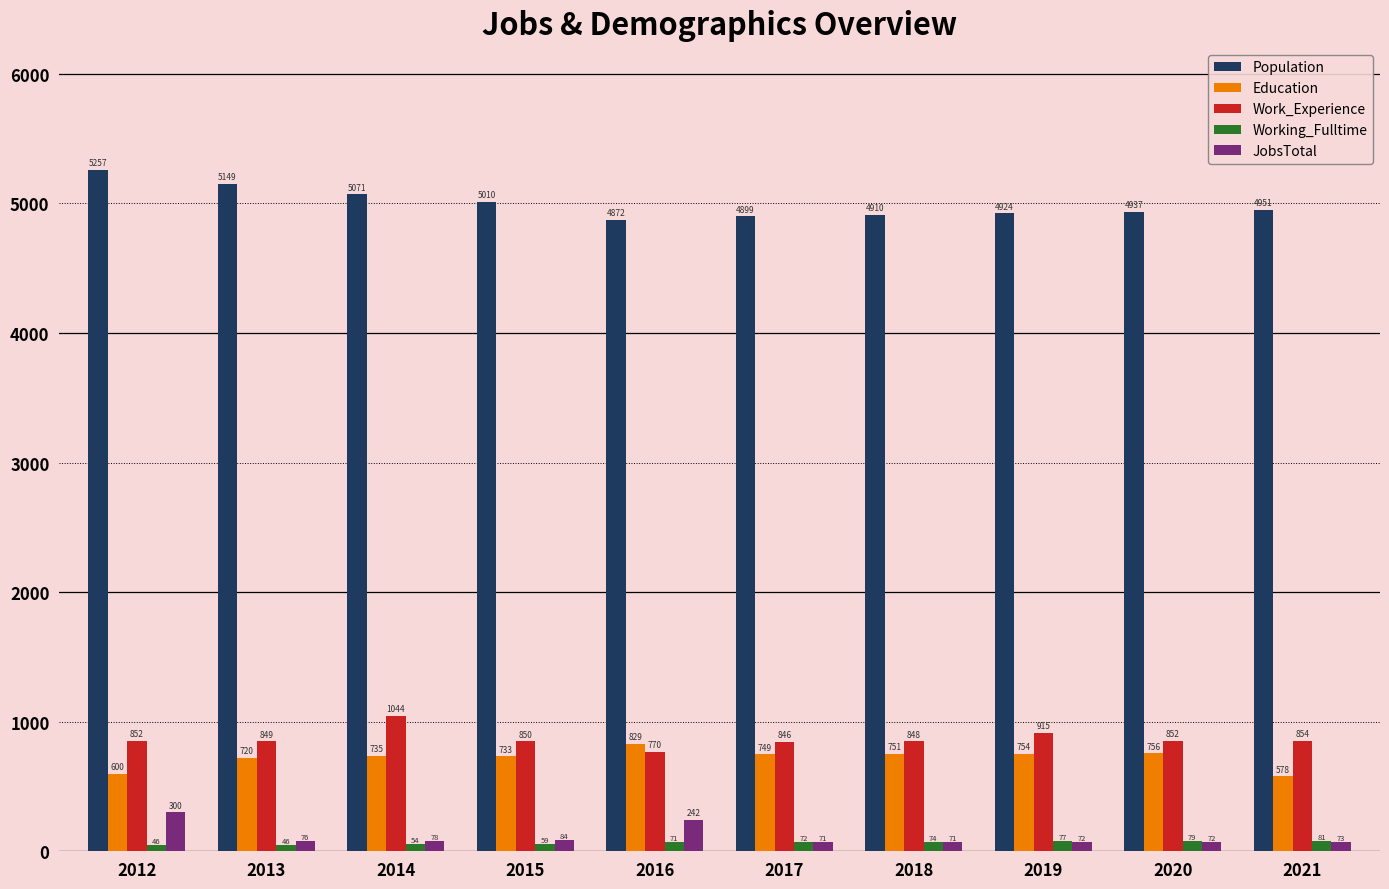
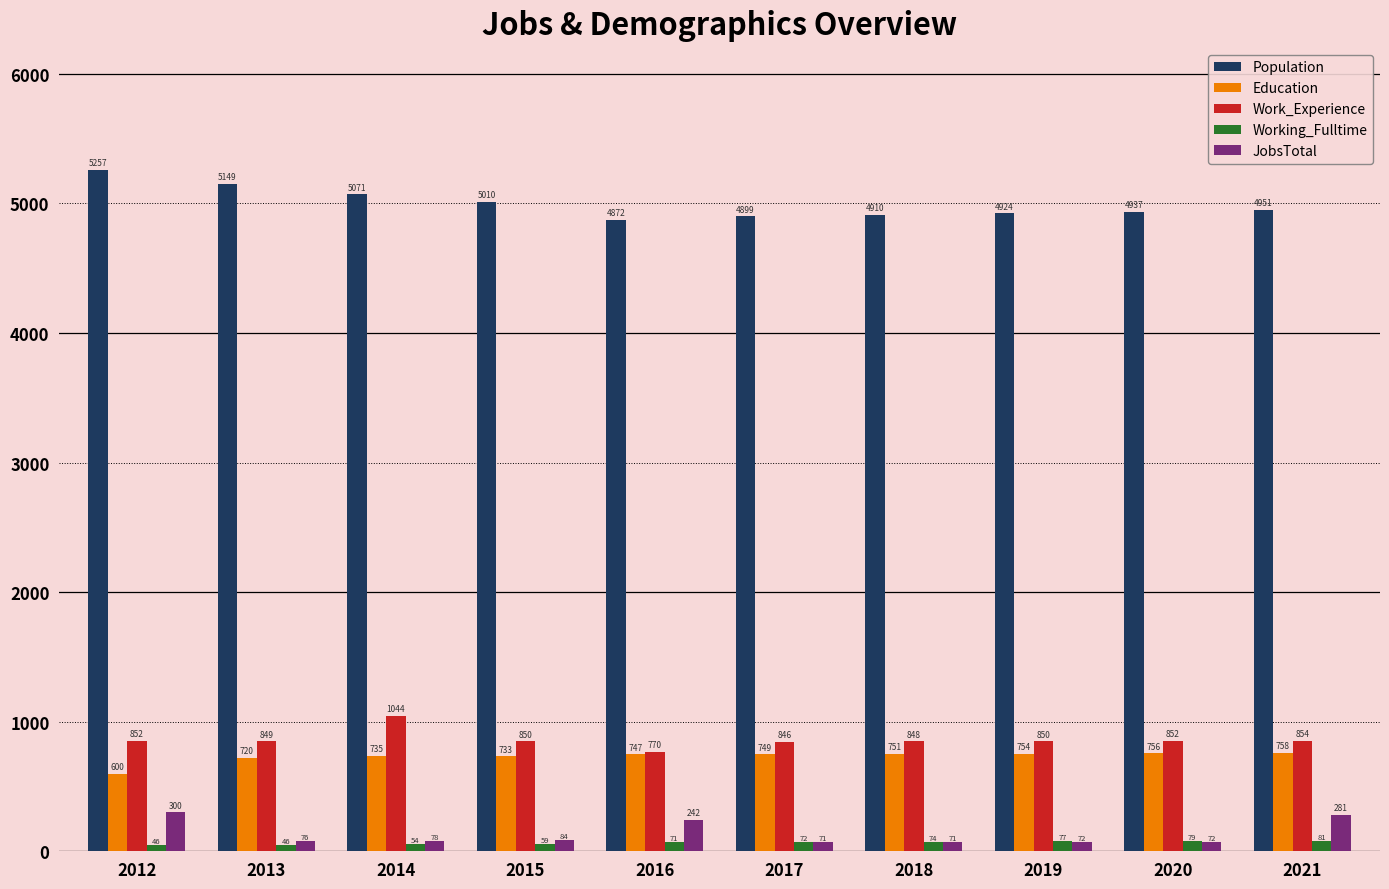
  {
    "Population": {
      "2012": 5257,
      "2013": 5149,
      "2014": 5071,
      "2015": 5010,
      "2016": 4872,
      "2017": 4899,
      "2018": 4910,
      "2019": 4924,
      "2020": 4937,
      "2021": 4951
    },
    "Education": {
      "2012": 600,
      "2013": 720,
      "2014": 735,
      "2015": 733,
-     "2016": 829,
+     "2016": 747,
      "2017": 749,
      "2018": 751,
      "2019": 754,
      "2020": 756,
-     "2021": 578
+     "2021": 758
    },
    "Work_Experience": {
      "2012": 852,
      "2013": 849,
      "2014": 1044,
      "2015": 850,
      "2016": 770,
      "2017": 846,
      "2018": 848,
-     "2019": 915,
+     "2019": 850,
      "2020": 852,
      "2021": 854
    },
    "Working_Fulltime": {
      "2012": 46,
      "2013": 46,
      "2014": 54,
      "2015": 59,
      "2016": 71,
      "2017": 72,
      "2018": 74,
      "2019": 77,
      "2020": 79,
      "2021": 81
    },
    "JobsTotal": {
      "2012": 300,
      "2013": 76,
      "2014": 78,
      "2015": 84,
      "2016": 242,
      "2017": 71,
      "2018": 71,
      "2019": 72,
      "2020": 72,
-     "2021": 73
+     "2021": 281
    }
  }
